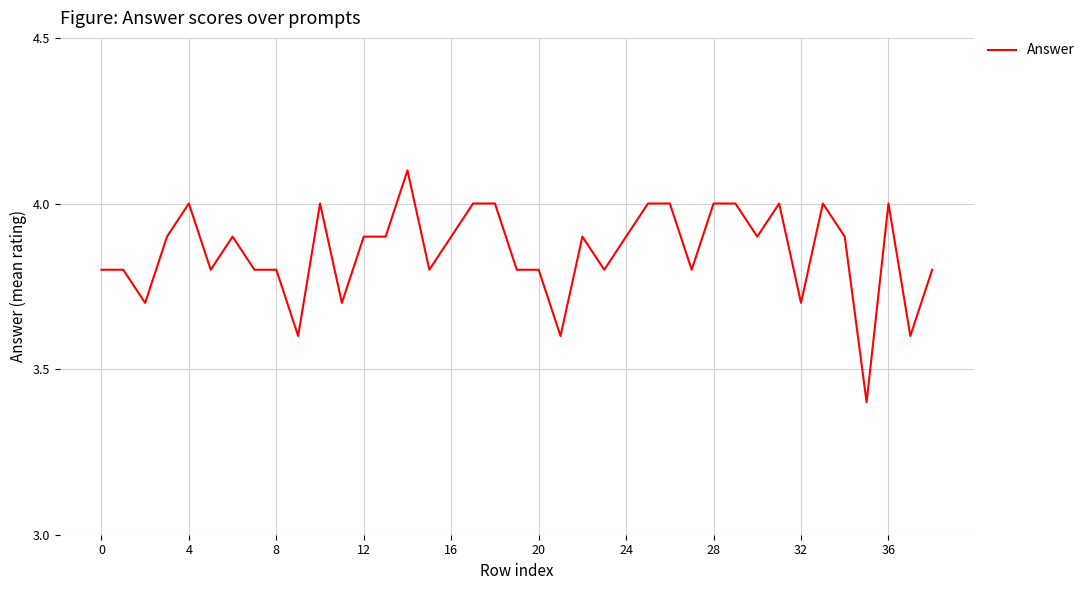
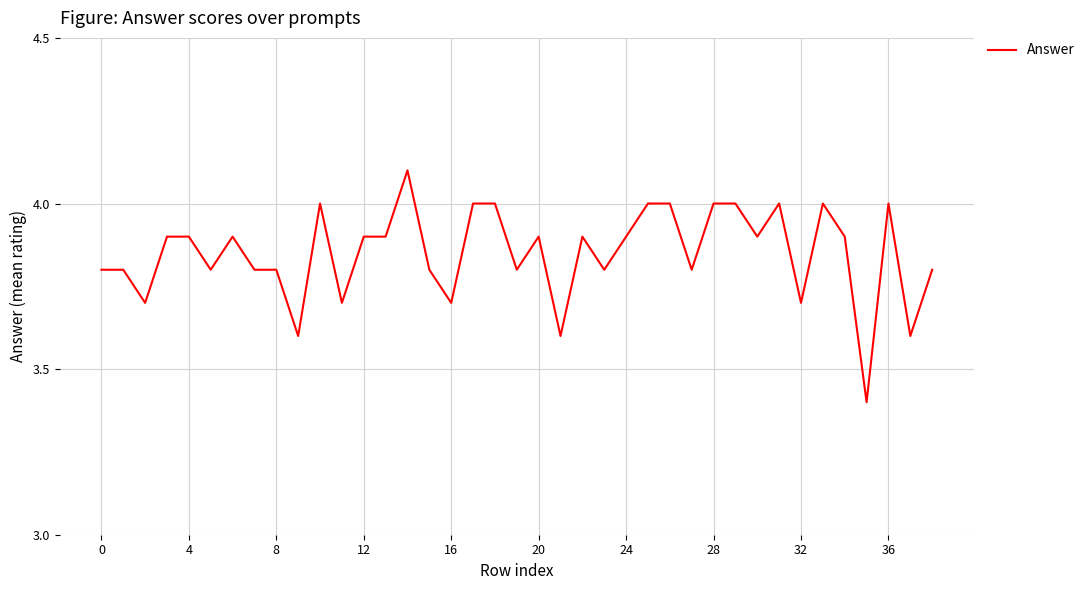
  {
    "0": 3.8,
-   "4": 4.0,
+   "4": 3.9,
    "8": 3.8,
    "12": 3.9,
-   "16": 3.9,
-   "20": 3.8,
+   "16": 3.7,
+   "20": 3.9,
    "24": 3.9,
    "28": 4.0,
    "32": 3.7,
    "36": 4.0
  }
